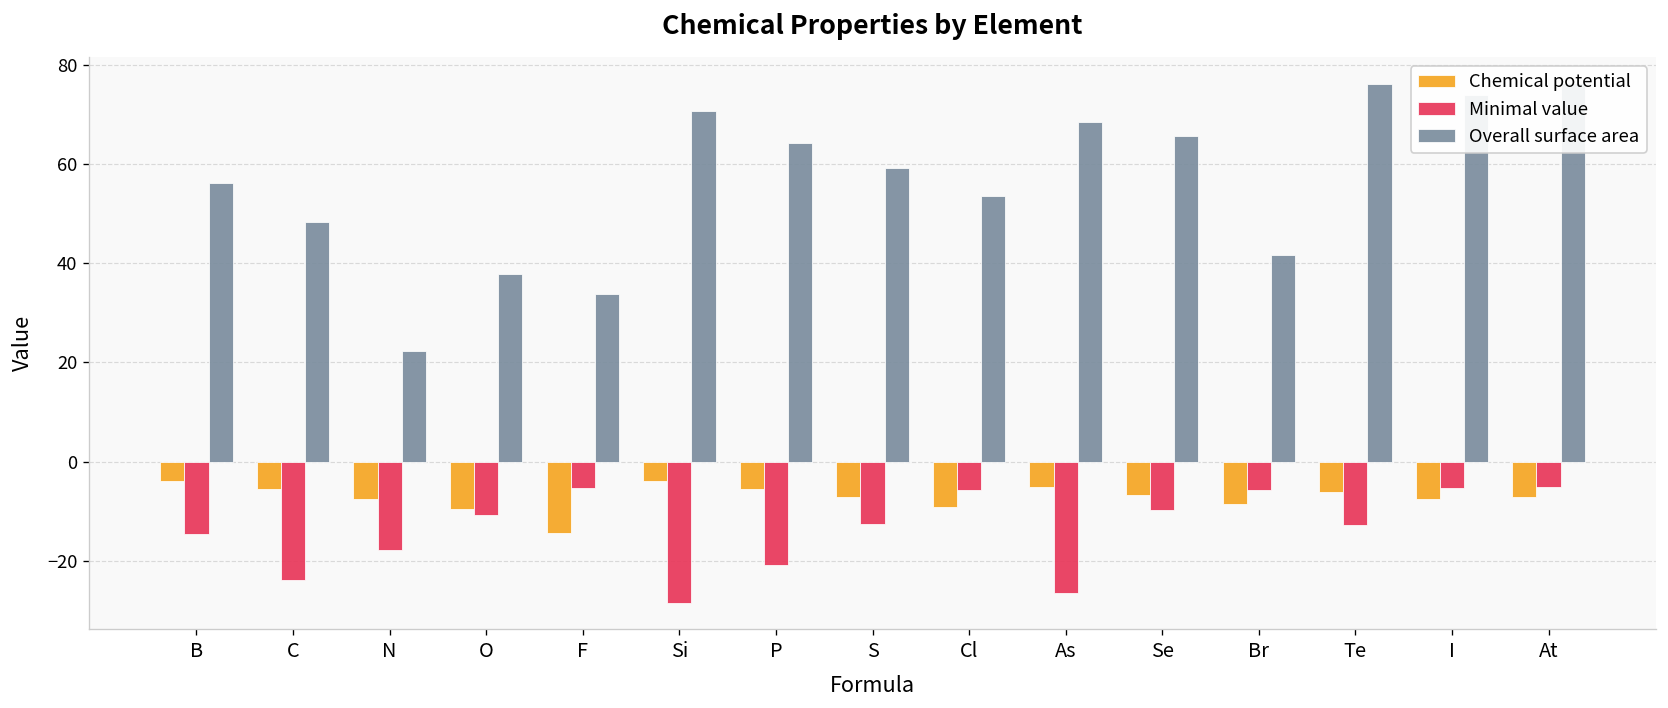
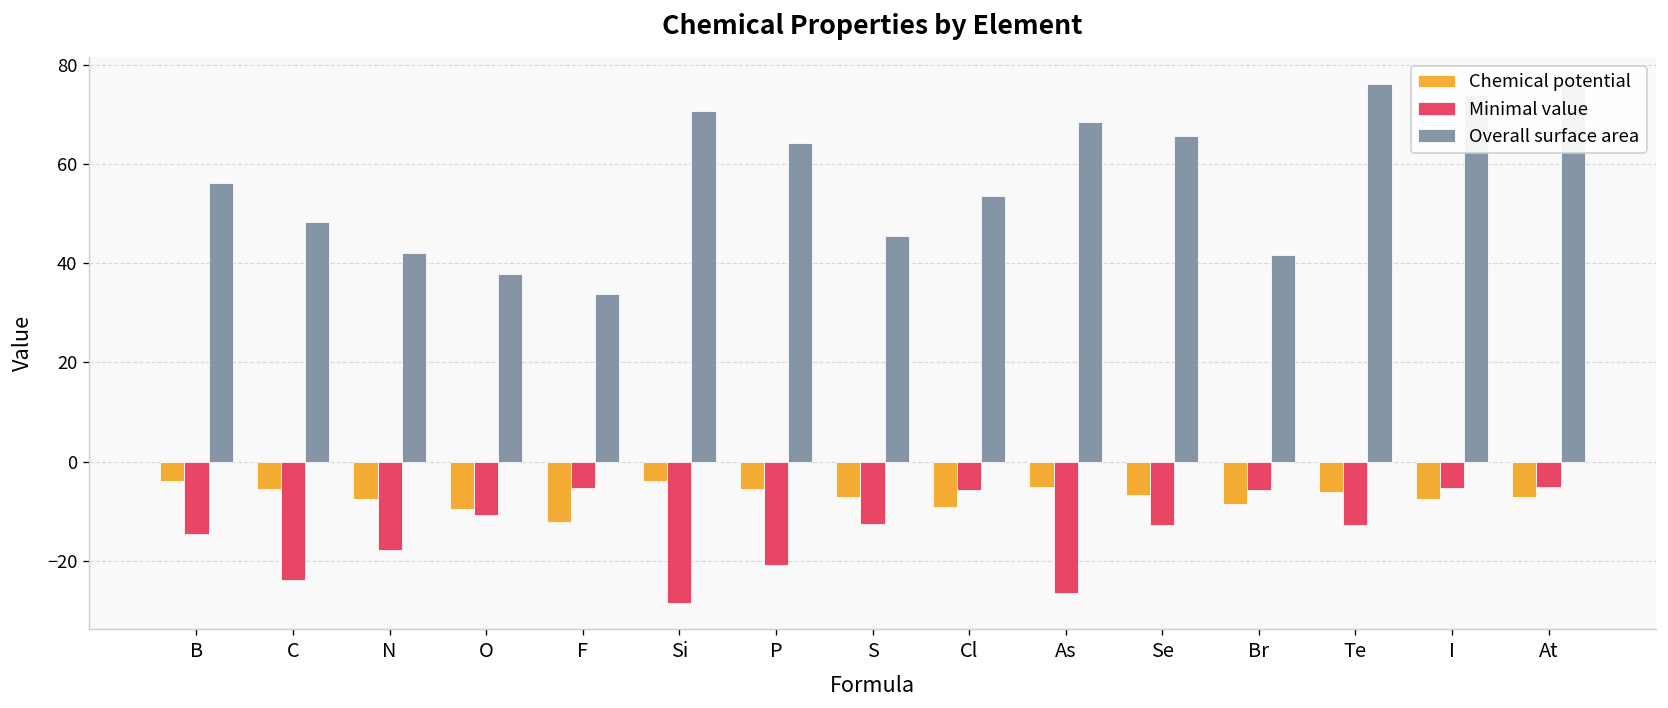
  {
    "Chemical potential": {
      "B": -4,
      "C": -5,
      "N": -7,
      "O": -9,
-     "F": -14,
+     "F": -12,
      "Si": -4,
      "P": -6,
      "S": -7,
      "Cl": -9,
      "As": -5,
      "Se": -7,
      "Br": -8,
      "Te": -6,
      "I": -8,
      "At": -7
    },
    "Minimal value": {
      "B": -15,
      "C": -24,
      "N": -18,
      "O": -11,
      "F": -5,
      "Si": -28,
      "P": -21,
      "S": -13,
      "Cl": -6,
      "As": -27,
-     "Se": -10,
+     "Se": -13,
      "Br": -6,
      "Te": -13,
      "I": -5,
      "At": -5
    },
    "Overall surface area": {
      "B": 56,
      "C": 48,
-     "N": 22,
+     "N": 42,
      "O": 38,
      "F": 34,
      "Si": 71,
      "P": 64,
-     "S": 59,
+     "S": 45,
      "Cl": 54,
      "As": 69,
      "Se": 66,
      "Br": 42,
      "Te": 76
    }
  }
